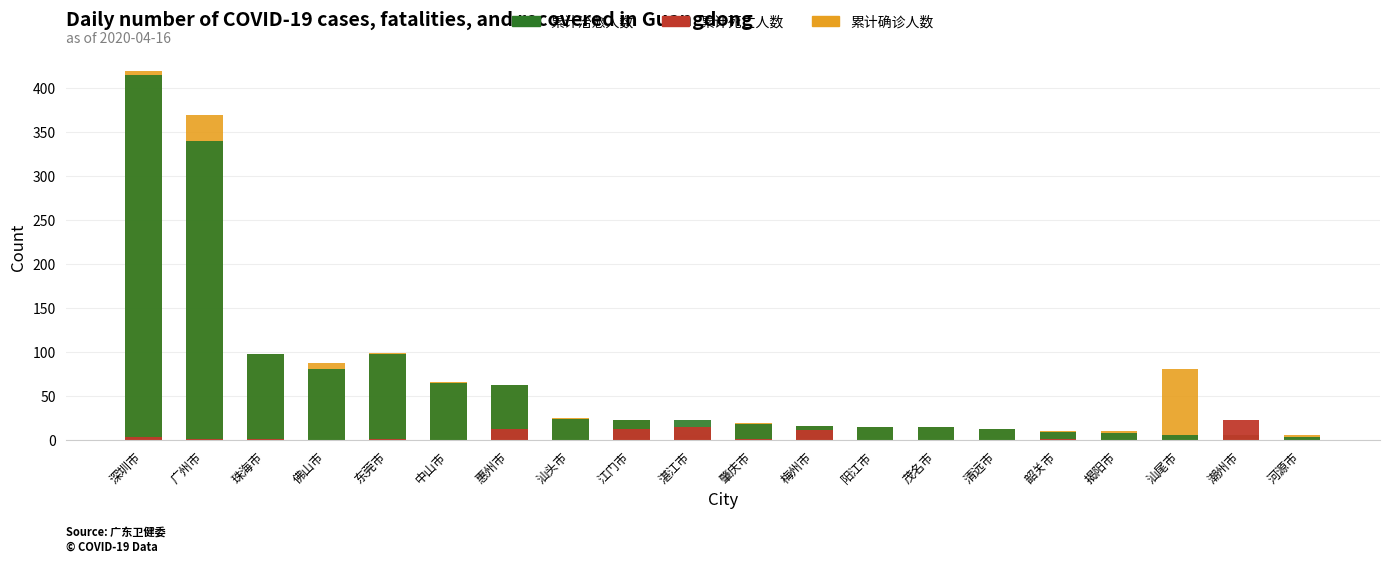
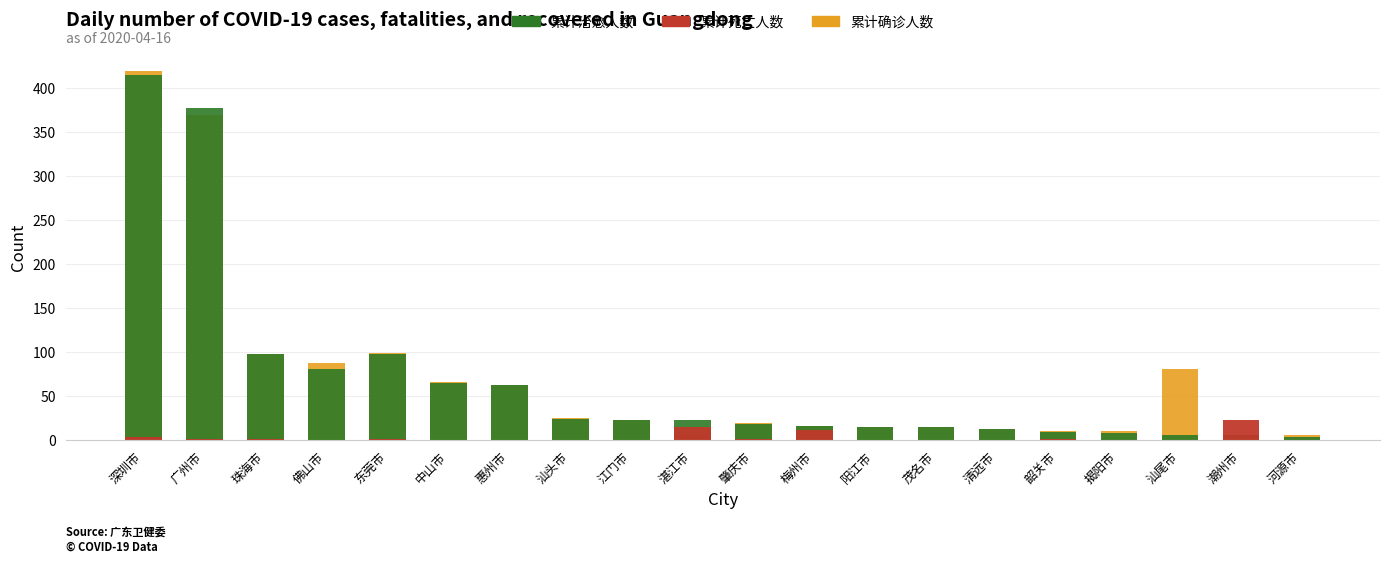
  {
    "累计确诊人数": {
      "深圳市": 420,
      "珠海市": 100,
      "佛山市": 90,
      "东莞市": 100,
      "中山市": 70,
      "惠州市": 60,
      "汕头市": 30,
      "江门市": 20,
      "肇庆市": 20,
      "梅州市": 20,
      "阳江市": 10,
      "茂名市": 10,
      "清远市": 10,
      "韶关市": 10,
      "揭阳市": 10,
      "汕尾市": 80,
      "河源市": 10
    },
    "累计治愈人数": {
-     "广州市": 340,
+     "广州市": 380,
      "珠海市": 100,
      "东莞市": 100,
      "中山市": 60,
      "惠州市": 60,
      "汕头市": 20,
      "江门市": 20,
      "湛江市": 20,
      "肇庆市": 20,
      "梅州市": 20,
      "阳江市": 10,
      "茂名市": 10,
      "清远市": 10,
      "韶关市": 10,
      "揭阳市": 10,
      "河源市": 0
    },
    "累计死亡人数": {
      "佛山市": 0,
      "中山市": 0,
-     "惠州市": 10,
+     "惠州市": 0,
      "汕头市": 0,
-     "江门市": 10,
+     "江门市": 0,
      "阳江市": 0,
      "茂名市": 0,
      "清远市": 0,
      "揭阳市": 0,
      "汕尾市": 0,
      "潮州市": 20,
      "河源市": 0
    }
  }
